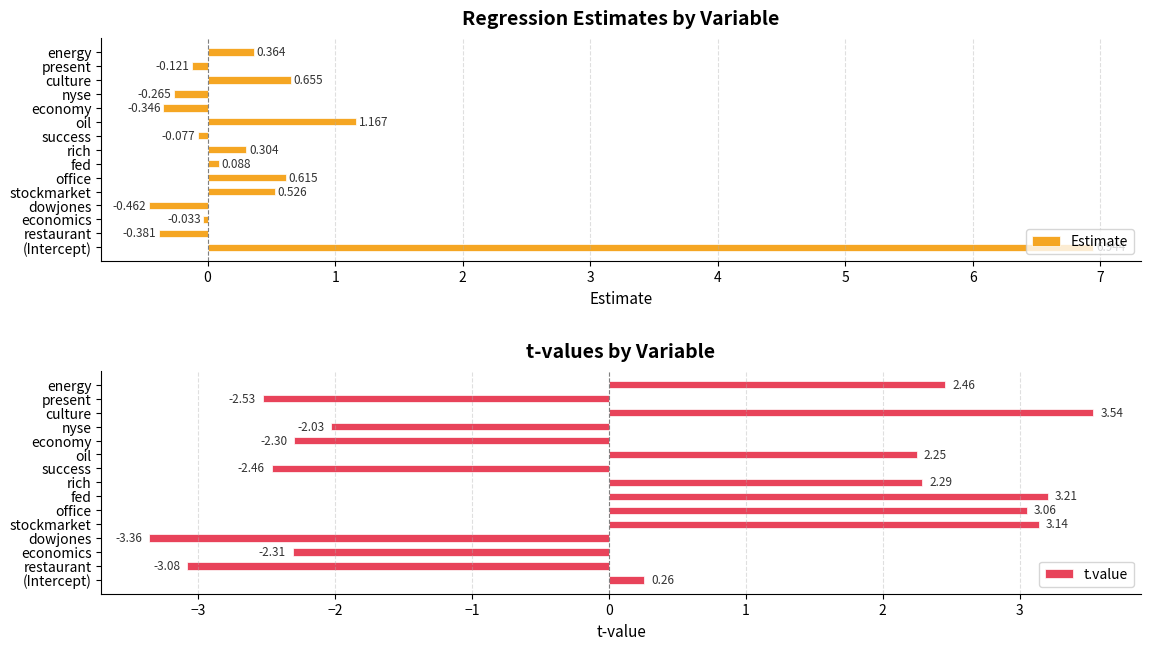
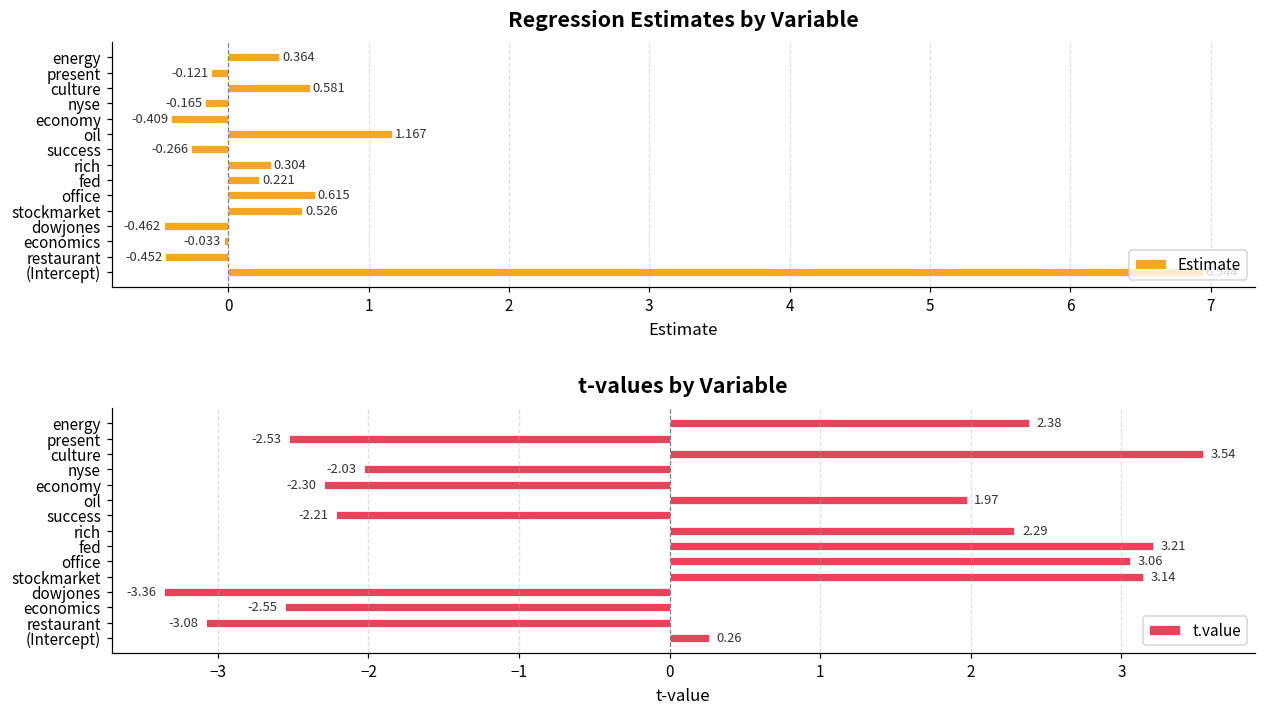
  {
    "Regression Estimates by Variable": {
      "energy": 0.364,
      "present": -0.121,
-     "culture": 0.655,
-     "nyse": -0.265,
-     "economy": -0.346,
+     "culture": 0.581,
+     "nyse": -0.165,
+     "economy": -0.409,
      "oil": 1.167,
-     "success": -0.077,
+     "success": -0.266,
      "rich": 0.304,
-     "fed": 0.088,
+     "fed": 0.221,
      "office": 0.615,
      "stockmarket": 0.526,
      "dowjones": -0.462,
      "economics": -0.033,
-     "restaurant": -0.381
+     "restaurant": -0.452
    },
    "t-values by Variable": {
-     "energy": 2.46,
+     "energy": 2.38,
      "present": -2.53,
      "culture": 3.54,
      "nyse": -2.03,
      "economy": -2.30,
-     "oil": 2.25,
-     "success": -2.46,
+     "oil": 1.97,
+     "success": -2.21,
      "rich": 2.29,
      "fed": 3.21,
      "office": 3.06,
      "stockmarket": 3.14,
      "dowjones": -3.36,
-     "economics": -2.31,
+     "economics": -2.55,
      "restaurant": -3.08,
      "(Intercept)": 0.26
    }
  }
